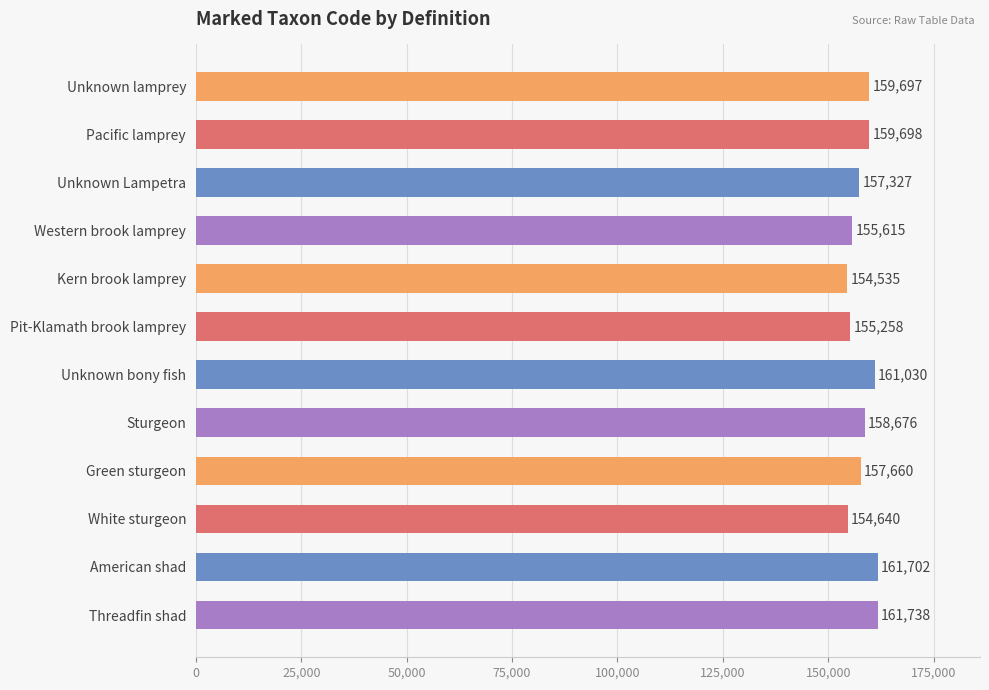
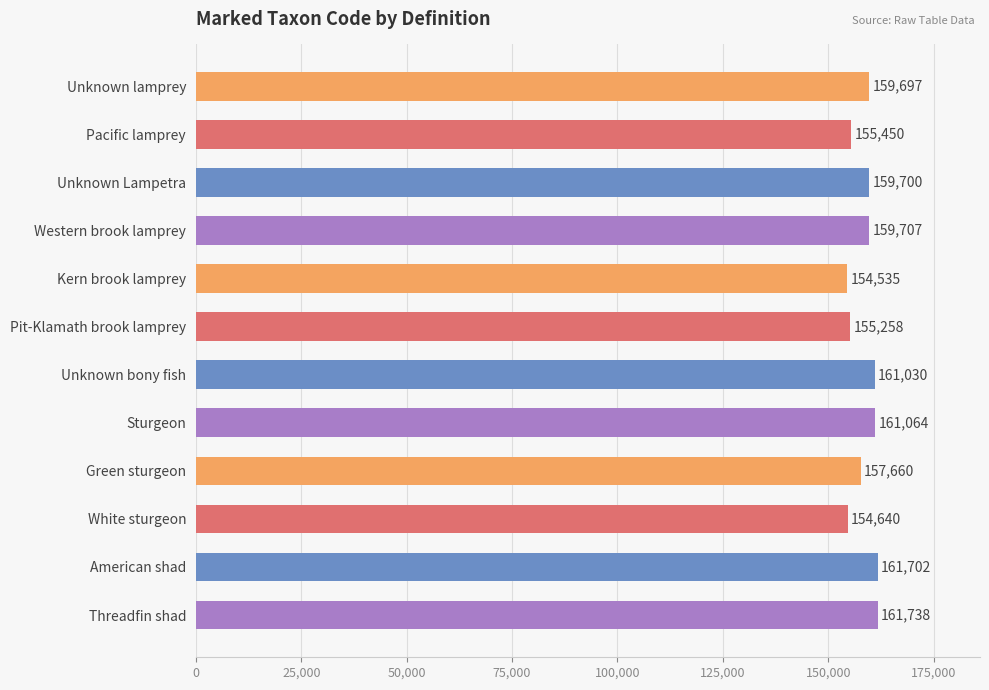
  {
    "Unknown lamprey": "159,697",
-   "Pacific lamprey": "159,698",
-   "Unknown Lampetra": "157,327",
-   "Western brook lamprey": "155,615",
+   "Pacific lamprey": "155,450",
+   "Unknown Lampetra": "159,700",
+   "Western brook lamprey": "159,707",
    "Kern brook lamprey": "154,535",
    "Pit-Klamath brook lamprey": "155,258",
    "Unknown bony fish": "161,030",
-   "Sturgeon": "158,676",
+   "Sturgeon": "161,064",
    "Green sturgeon": "157,660",
    "White sturgeon": "154,640",
    "American shad": "161,702",
    "Threadfin shad": "161,738"
  }
